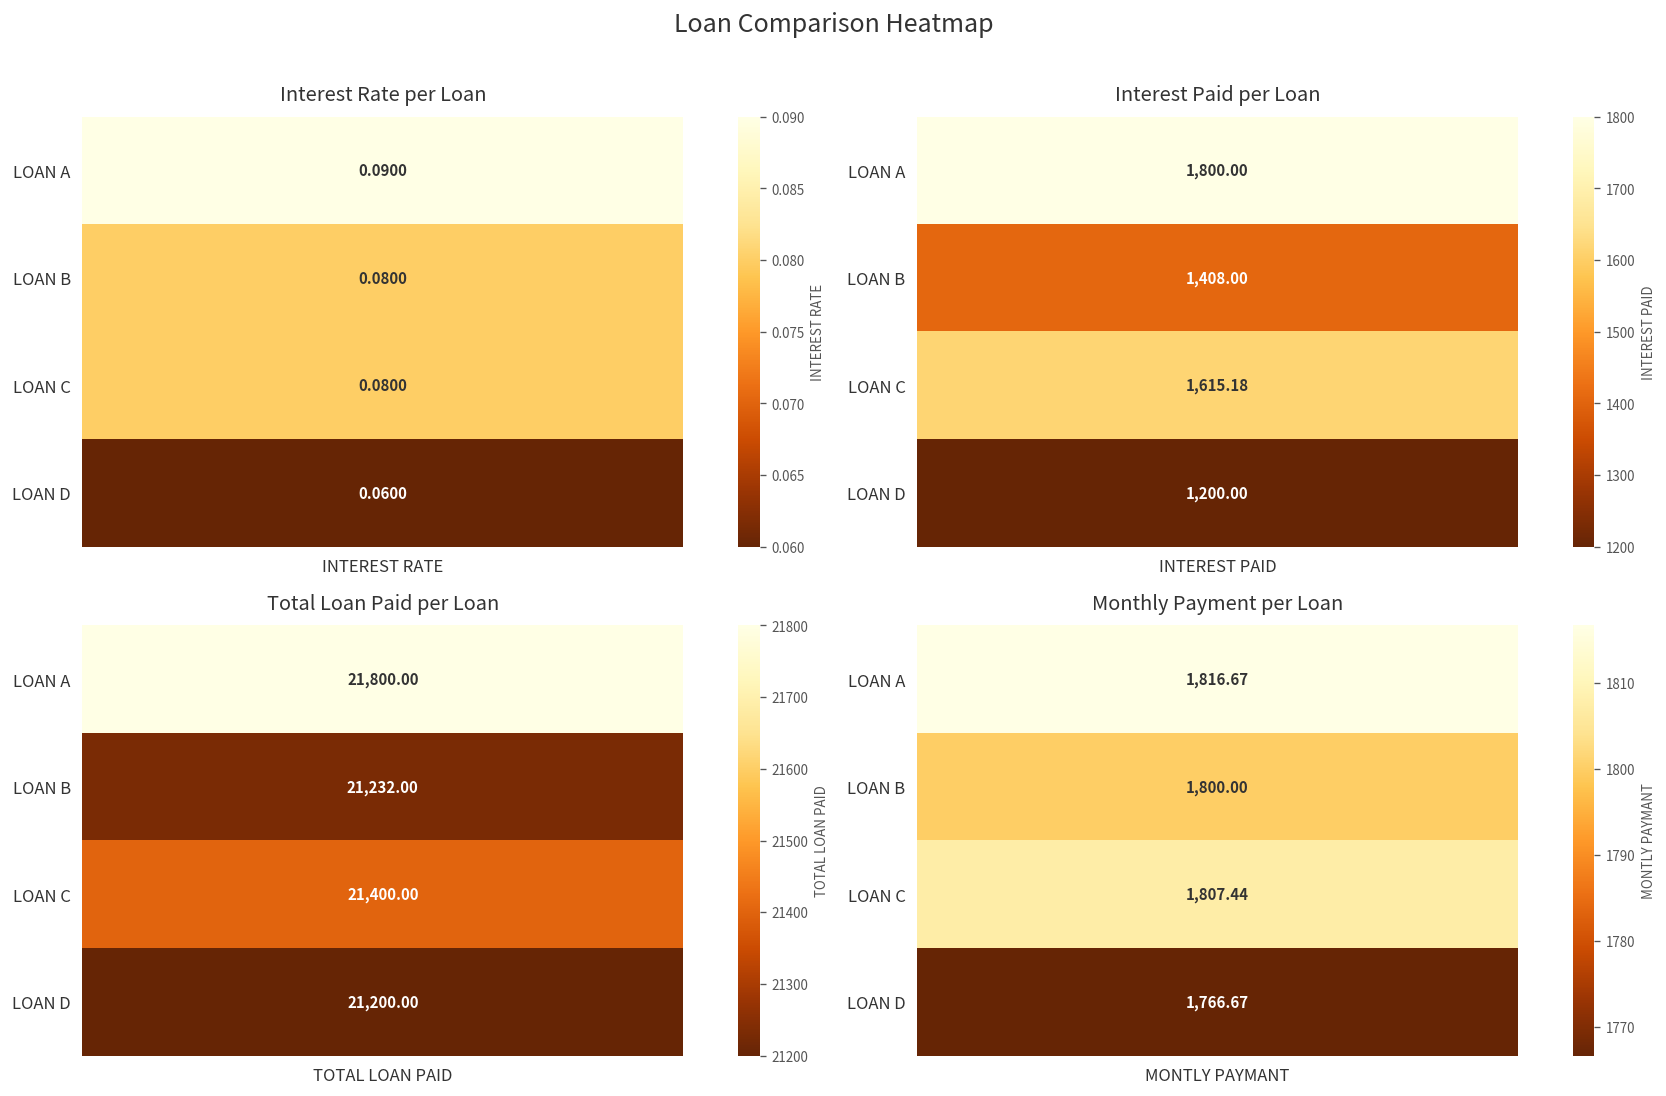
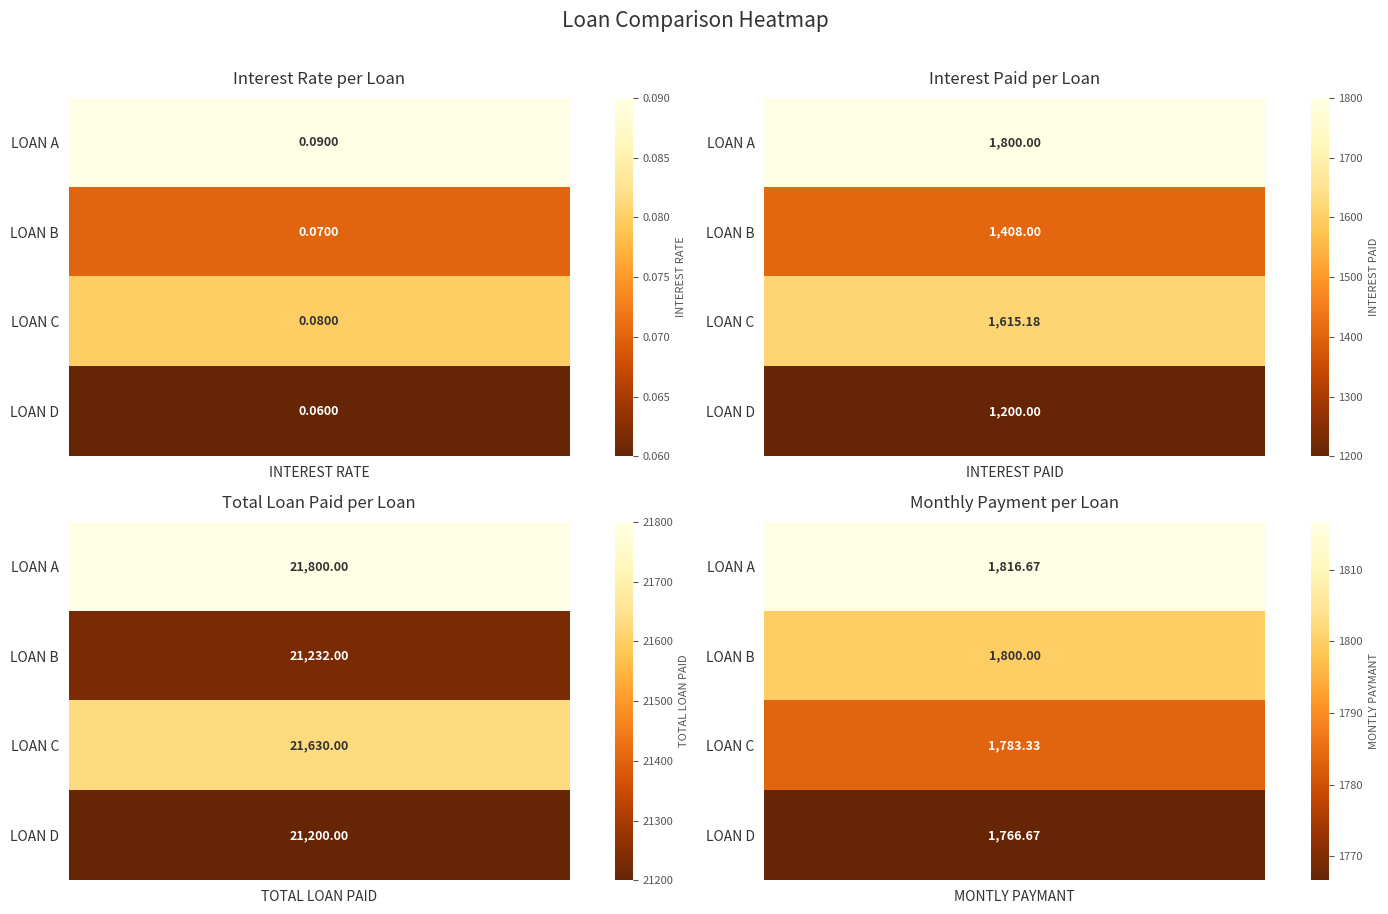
  {
    "Interest Rate per Loan": {
      "LOAN A": {
        "INTEREST RATE": "0.0900"
      },
      "LOAN B": {
-       "INTEREST RATE": "0.0800"
+       "INTEREST RATE": "0.0700"
      },
      "LOAN C": {
        "INTEREST RATE": "0.0800"
      },
      "LOAN D": {
        "INTEREST RATE": "0.0600"
      }
    },
    "Interest Paid per Loan": {
      "LOAN A": {
        "INTEREST PAID": "1,800.00"
      },
      "LOAN B": {
        "INTEREST PAID": "1,408.00"
      },
      "LOAN C": {
        "INTEREST PAID": "1,615.18"
      },
      "LOAN D": {
        "INTEREST PAID": "1,200.00"
      }
    },
    "Total Loan Paid per Loan": {
      "LOAN A": {
        "TOTAL LOAN PAID": "21,800.00"
      },
      "LOAN B": {
        "TOTAL LOAN PAID": "21,232.00"
      },
      "LOAN C": {
-       "TOTAL LOAN PAID": "21,400.00"
+       "TOTAL LOAN PAID": "21,630.00"
      },
      "LOAN D": {
        "TOTAL LOAN PAID": "21,200.00"
      }
    },
    "Monthly Payment per Loan": {
      "LOAN A": {
        "MONTLY PAYMANT": "1,816.67"
      },
      "LOAN B": {
        "MONTLY PAYMANT": "1,800.00"
      },
      "LOAN C": {
-       "MONTLY PAYMANT": "1,807.44"
+       "MONTLY PAYMANT": "1,783.33"
      },
      "LOAN D": {
        "MONTLY PAYMANT": "1,766.67"
      }
    }
  }
